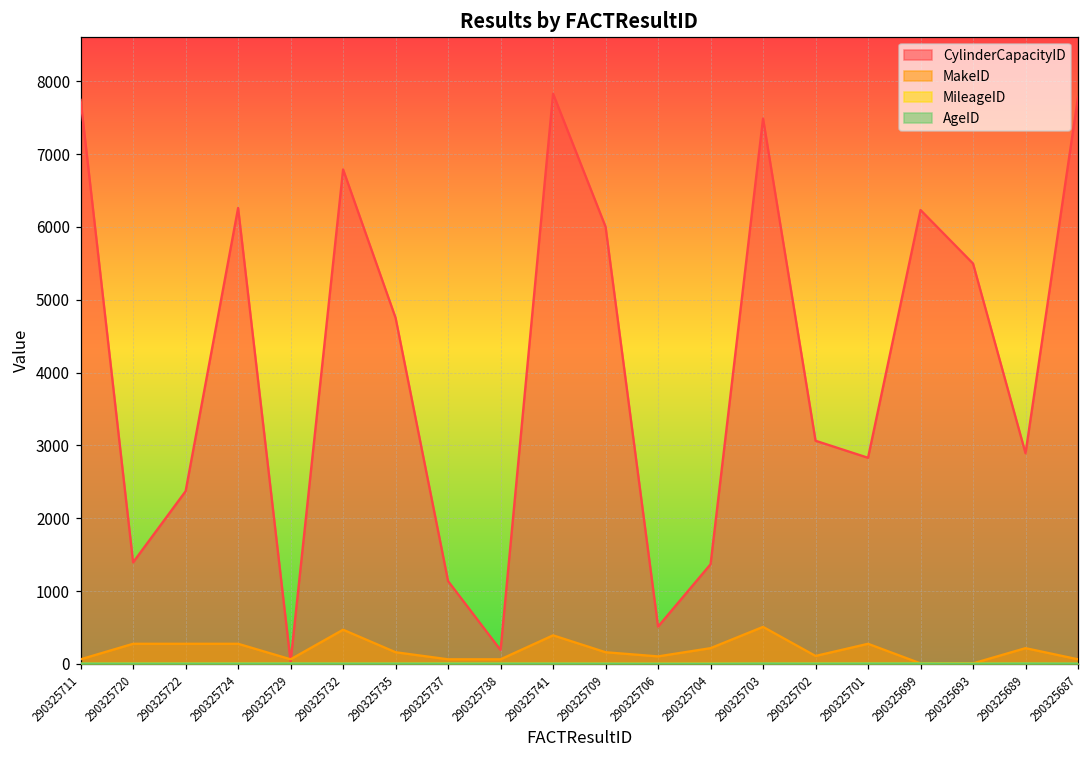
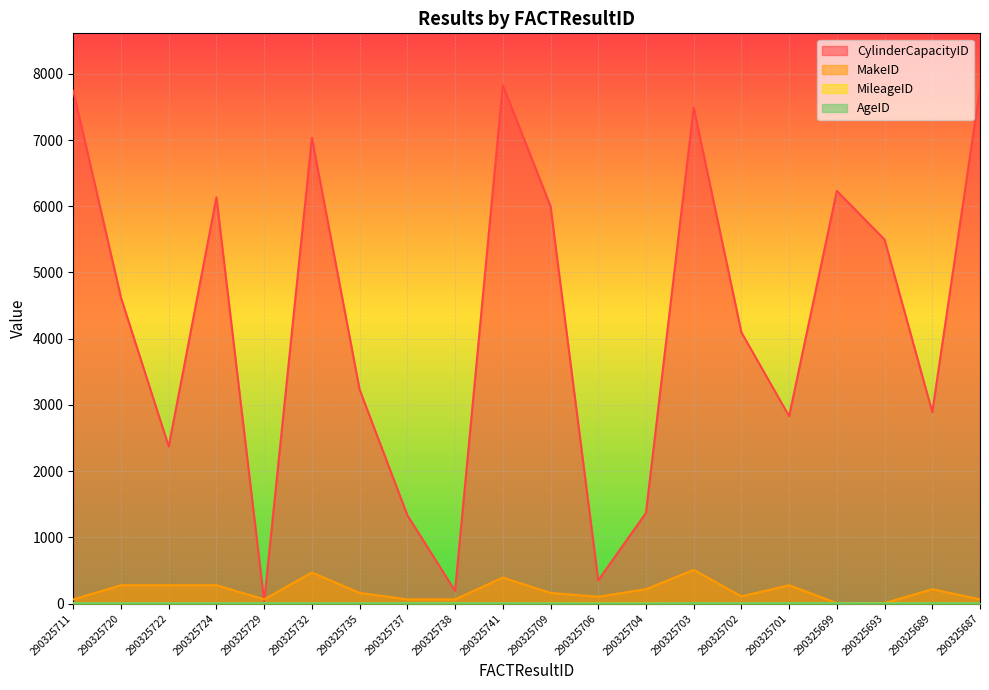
  {
    "CylinderCapacityID": {
      "290325711": 7700,
-     "290325720": 1400,
+     "290325720": 4600,
      "290325722": 2400,
-     "290325724": 6300,
-     "290325732": 6800,
-     "290325735": 4800,
-     "290325737": 1100,
+     "290325724": 6100,
+     "290325732": 7000,
+     "290325735": 3200,
+     "290325737": 1300,
      "290325738": 200,
      "290325741": 7800,
      "290325709": 6000,
-     "290325706": 500,
+     "290325706": 400,
      "290325704": 1400,
      "290325703": 7500,
-     "290325702": 3100,
+     "290325702": 4100,
      "290325701": 2800,
      "290325699": 6200,
      "290325693": 5500,
      "290325689": 2900,
      "290325687": 7800
    }
  }
